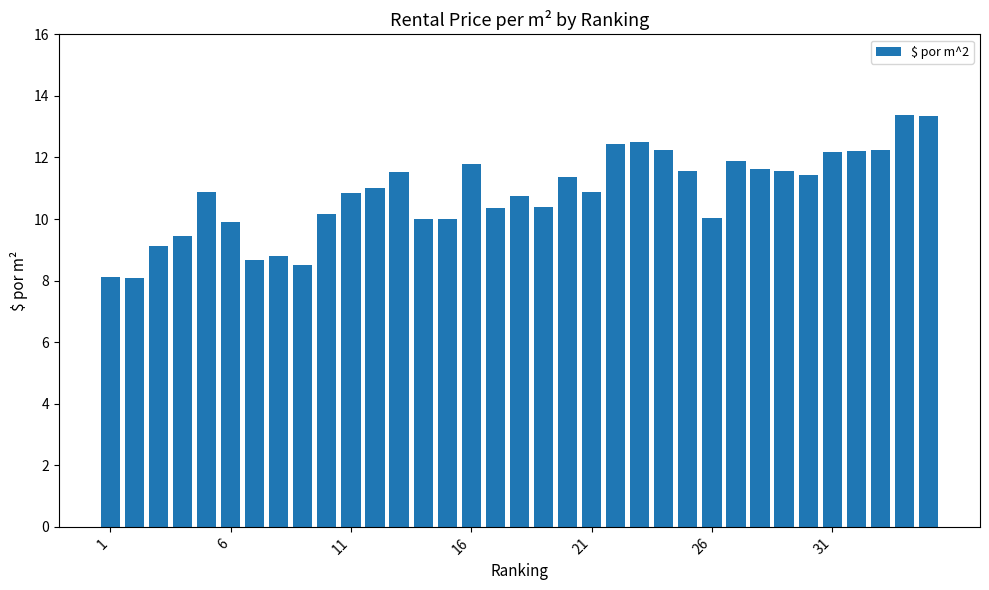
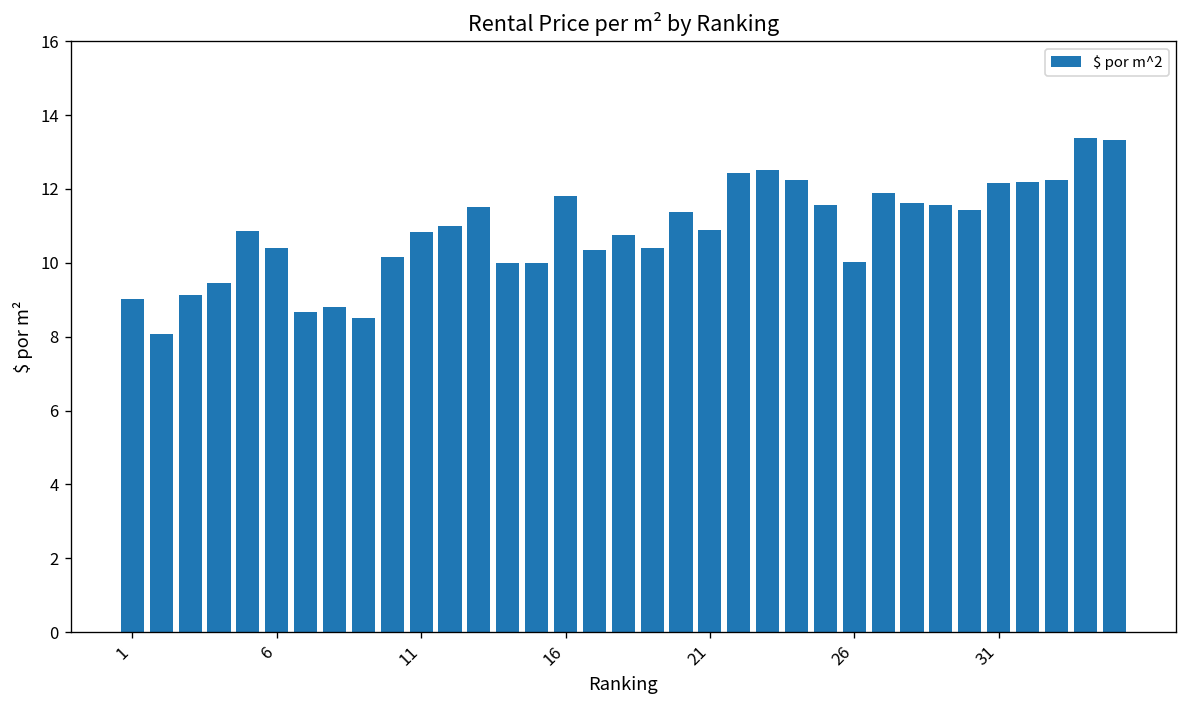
  {
-   "1": 8.1,
-   "6": 9.9,
+   "1": 9.0,
+   "6": 10.4,
    "11": 10.8,
    "16": 11.8,
    "21": 10.9,
    "26": 10.0,
    "31": 12.2
  }
